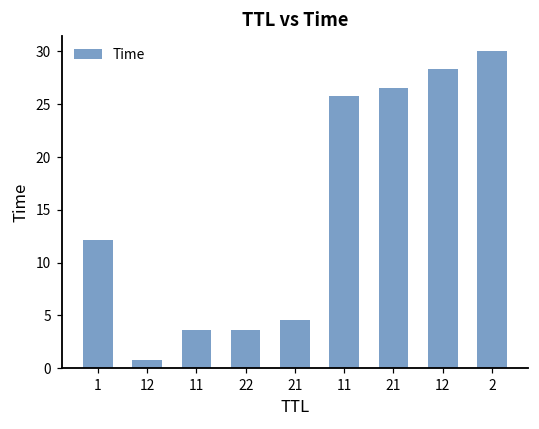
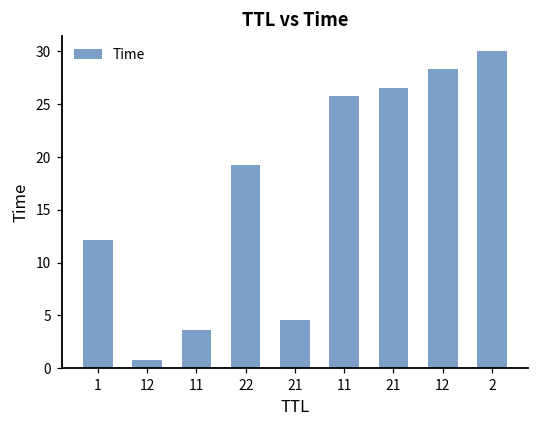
  {
    "1": 12,
-   "22": 4,
+   "22": 19,
    "2": 30
  }
